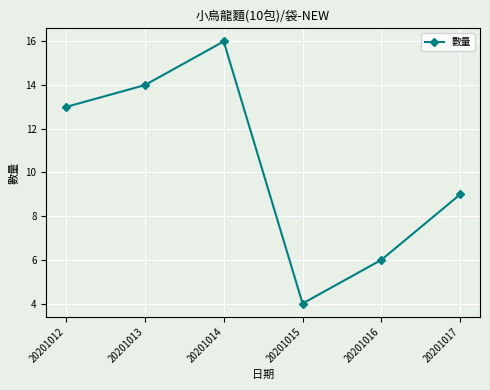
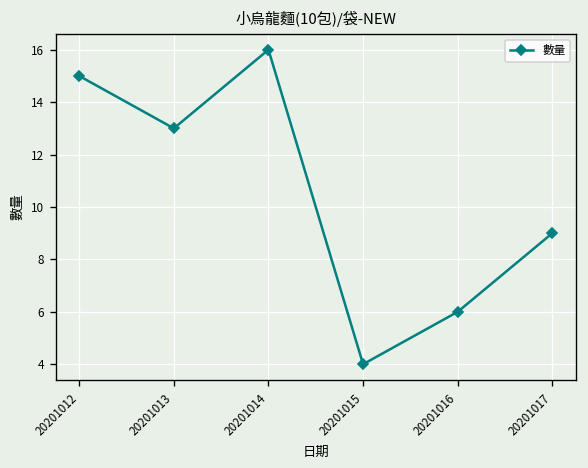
  {
-   "20201012": 13,
-   "20201013": 14,
+   "20201012": 15,
+   "20201013": 13,
    "20201014": 16,
    "20201015": 4,
    "20201016": 6,
    "20201017": 9
  }
